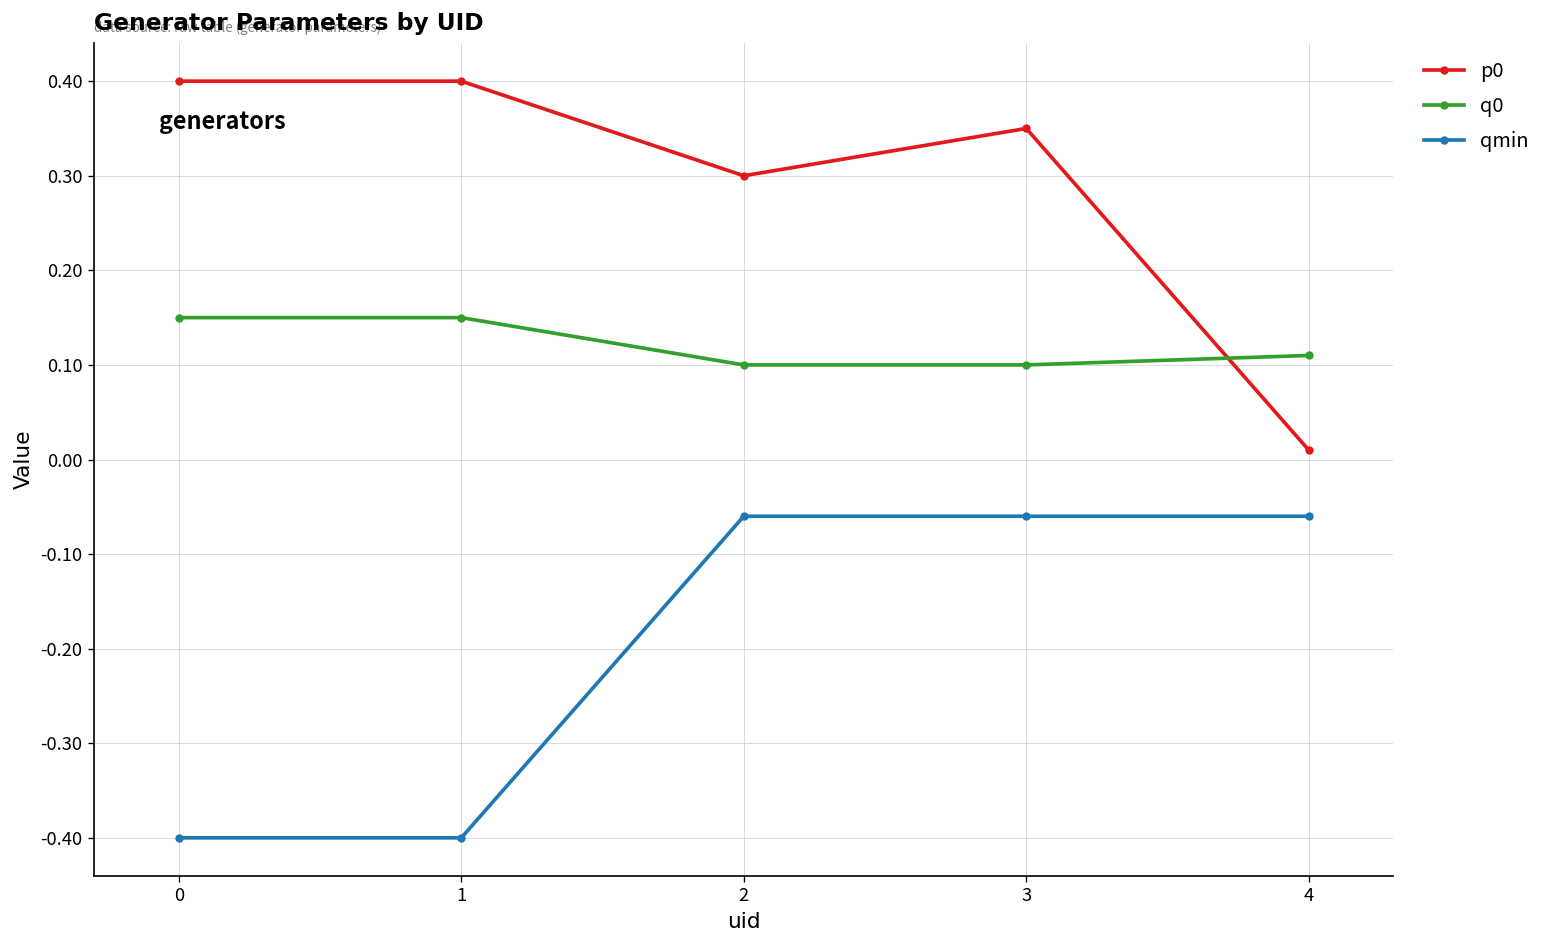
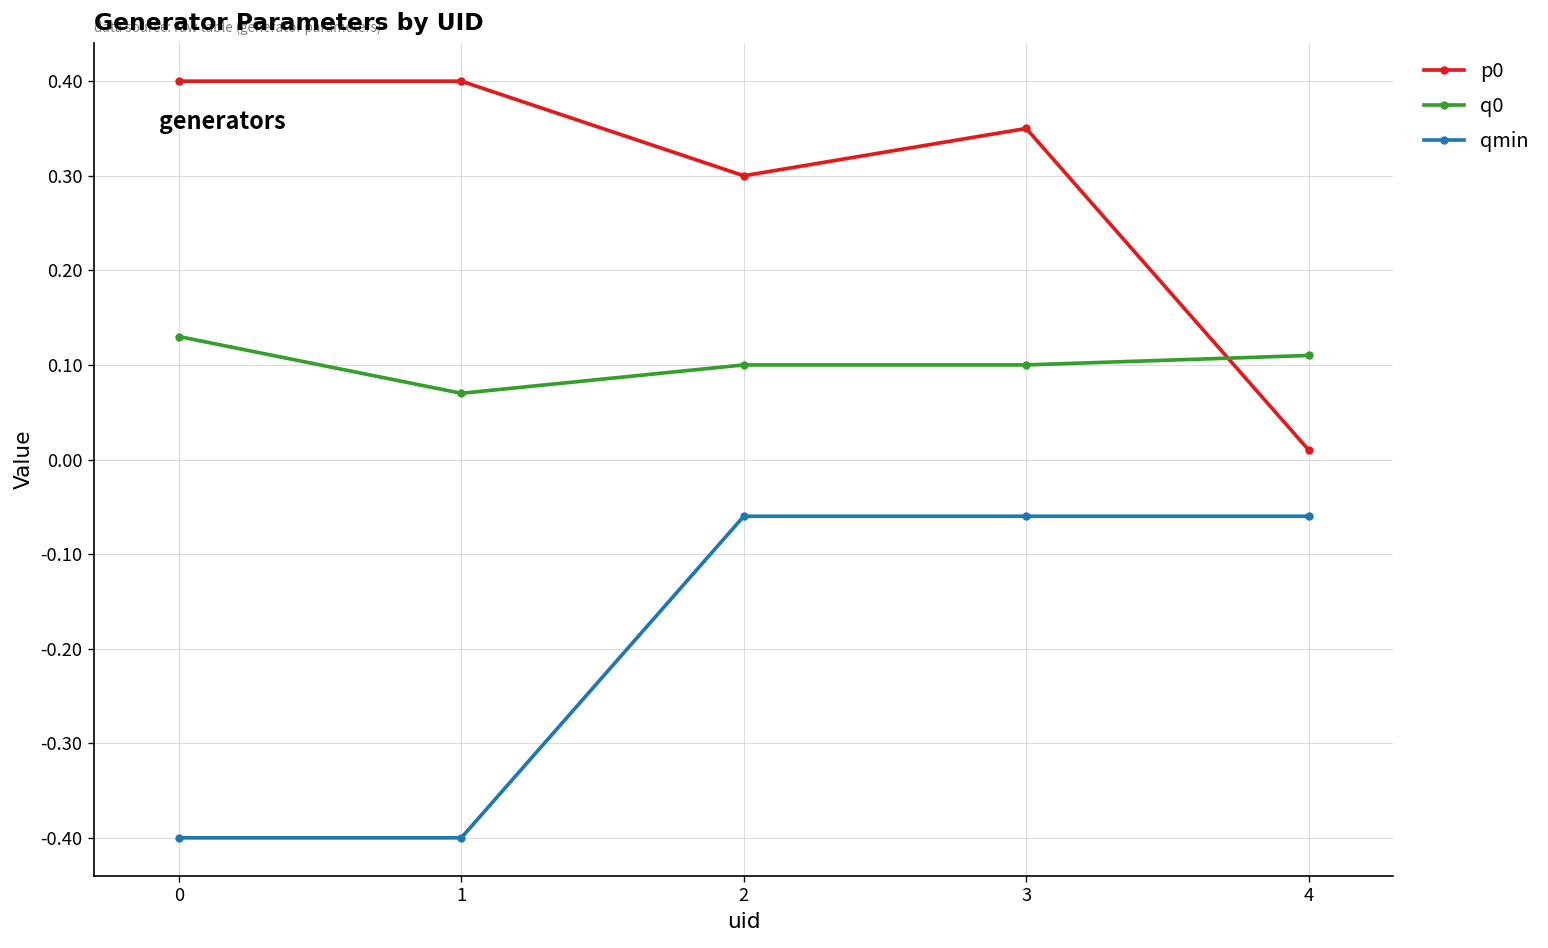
  {
    "p0": {
      "0": 0.40,
      "1": 0.40,
      "2": 0.30,
      "3": 0.35,
      "4": 0.01
    },
    "q0": {
-     "0": 0.15,
-     "1": 0.15,
+     "0": 0.13,
+     "1": 0.07,
      "2": 0.10,
      "3": 0.10,
      "4": 0.11
    },
    "qmin": {
      "0": -0.40,
      "1": -0.40,
      "2": -0.06,
      "3": -0.06,
      "4": -0.06
    }
  }
